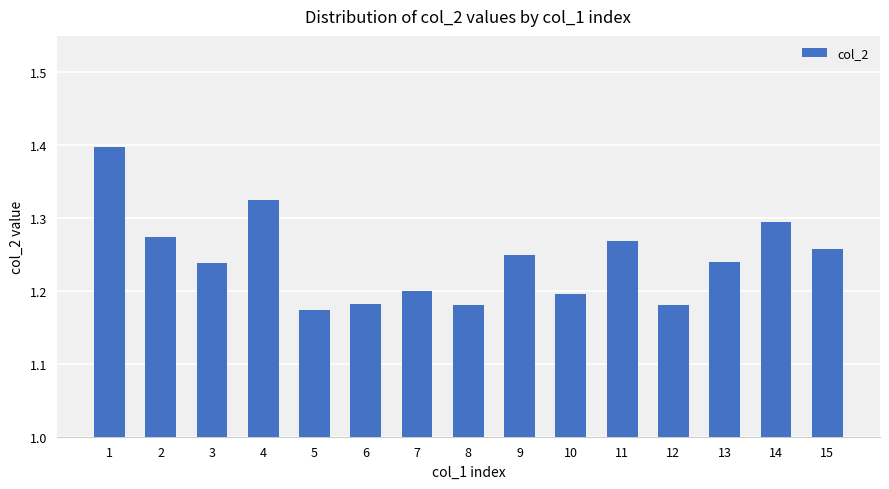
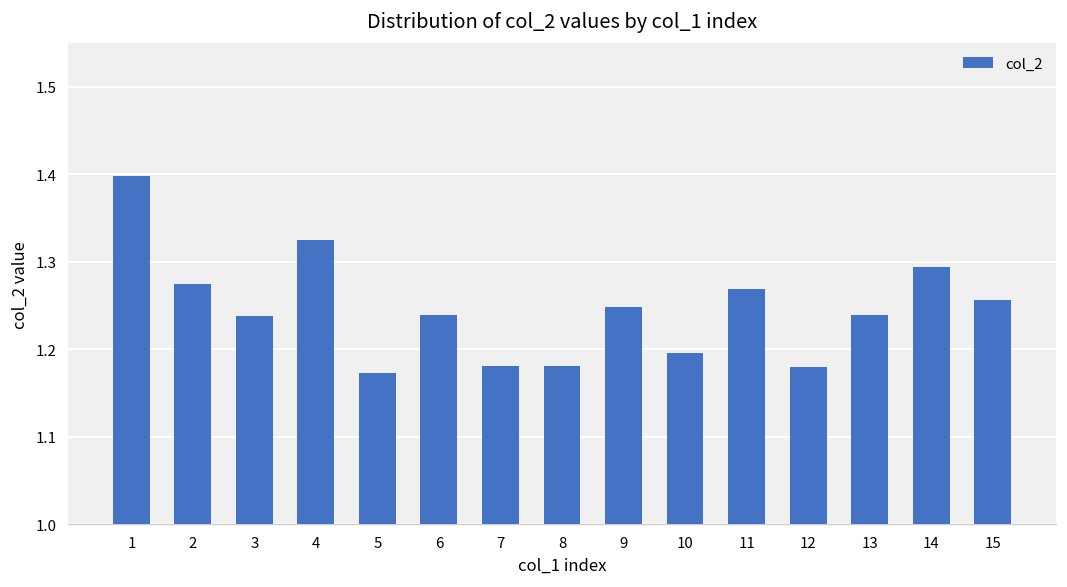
  {
    "1": 1.40,
    "2": 1.27,
    "3": 1.24,
    "4": 1.32,
    "5": 1.17,
-   "6": 1.18,
-   "7": 1.20,
+   "6": 1.24,
+   "7": 1.18,
    "8": 1.18,
    "9": 1.25,
    "10": 1.20,
    "11": 1.27,
    "12": 1.18,
    "13": 1.24,
    "14": 1.29,
    "15": 1.26
  }
